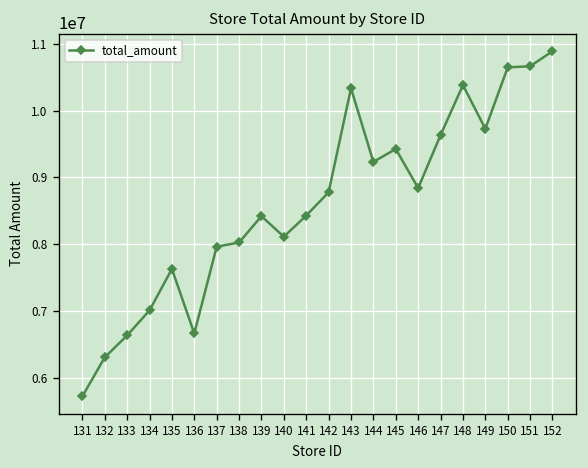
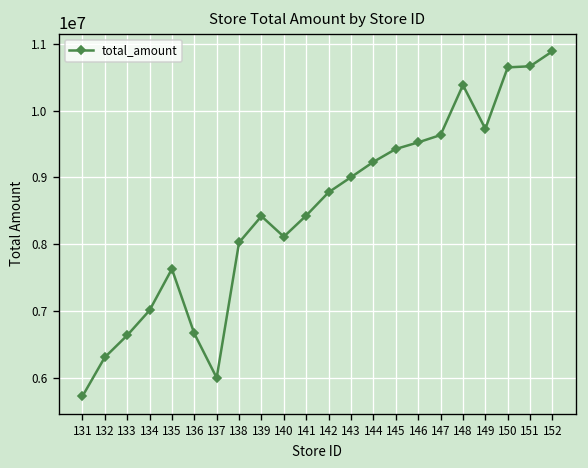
  {
    "131": 5700000,
    "132": 6300000,
    "133": 6600000,
    "134": 7000000,
    "135": 7600000,
    "136": 6700000,
-   "137": 8000000,
+   "137": 6000000,
    "138": 8000000,
    "139": 8400000,
    "140": 8100000,
    "141": 8400000,
    "142": 8800000,
-   "143": 10300000,
+   "143": 9000000,
    "144": 9200000,
    "145": 9400000,
-   "146": 8800000,
+   "146": 9500000,
    "147": 9600000,
    "148": 10400000,
    "149": 9700000,
    "150": 10600000,
    "151": 10700000,
    "152": 10900000
  }
